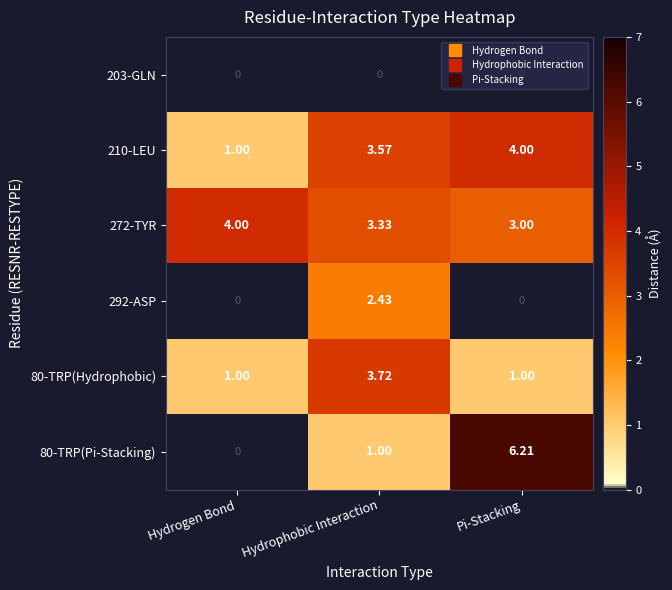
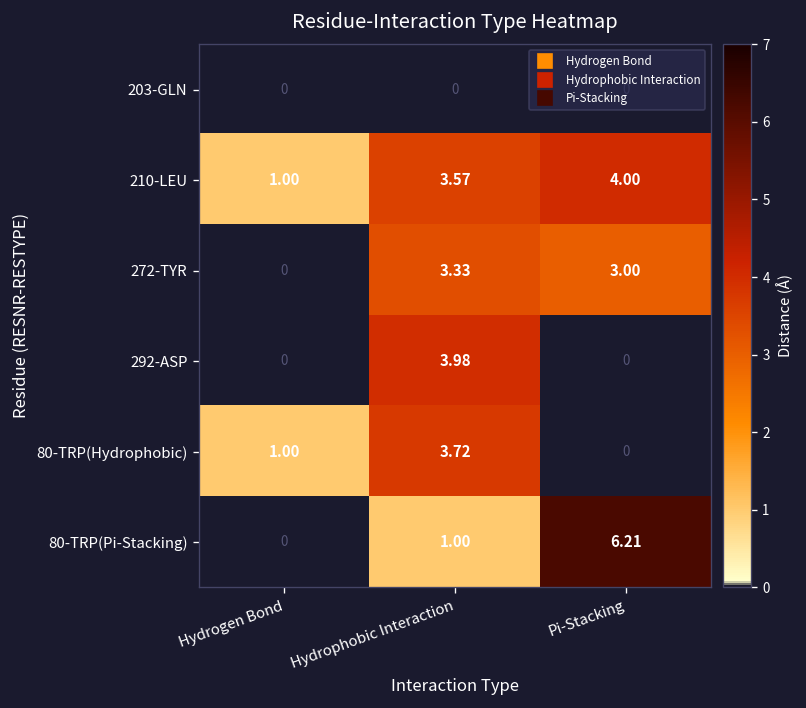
  {
    "203-GLN": {
      "Hydrogen Bond": 0,
      "Hydrophobic Interaction": 0
    },
    "210-LEU": {
      "Hydrogen Bond": 1.00,
      "Hydrophobic Interaction": 3.57,
      "Pi-Stacking": 4.00
    },
    "272-TYR": {
-     "Hydrogen Bond": 4.00,
+     "Hydrogen Bond": 0,
      "Hydrophobic Interaction": 3.33,
      "Pi-Stacking": 3.00
    },
    "292-ASP": {
      "Hydrogen Bond": 0,
-     "Hydrophobic Interaction": 2.43,
+     "Hydrophobic Interaction": 3.98,
      "Pi-Stacking": 0
    },
    "80-TRP(Hydrophobic)": {
      "Hydrogen Bond": 1.00,
      "Hydrophobic Interaction": 3.72,
-     "Pi-Stacking": 1.00
+     "Pi-Stacking": 0
    },
    "80-TRP(Pi-Stacking)": {
      "Hydrogen Bond": 0,
      "Hydrophobic Interaction": 1.00,
      "Pi-Stacking": 6.21
    }
  }
